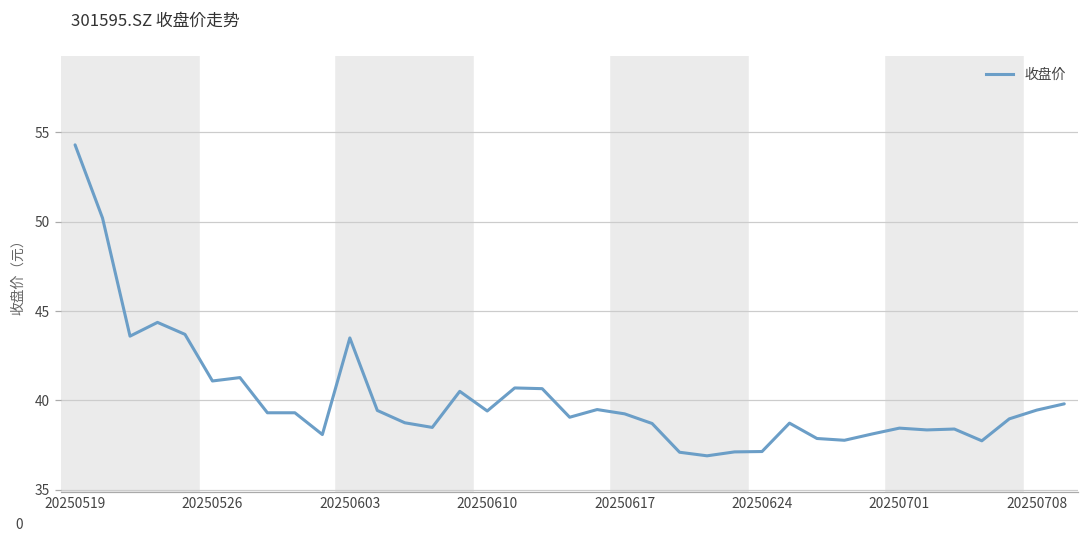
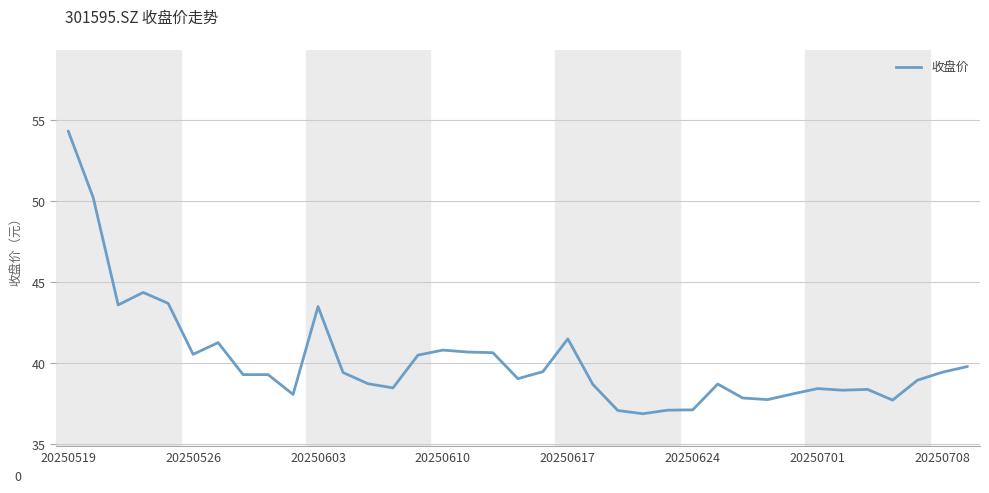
  {
    "20250519": 54.3,
-   "20250526": 41.1,
+   "20250526": 40.6,
    "20250603": 43.5,
-   "20250610": 39.4,
-   "20250617": 39.2,
+   "20250610": 40.8,
+   "20250617": 41.5,
    "20250624": 37.1,
    "20250701": 38.4,
    "20250708": 39.5
  }
